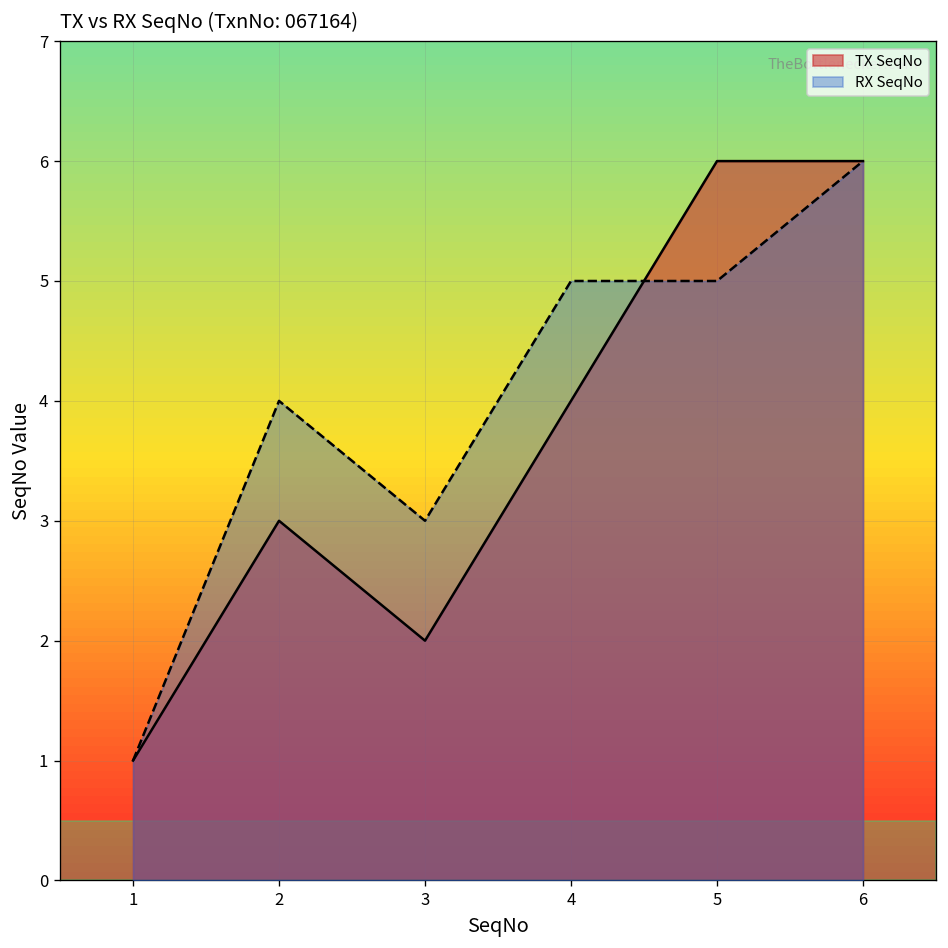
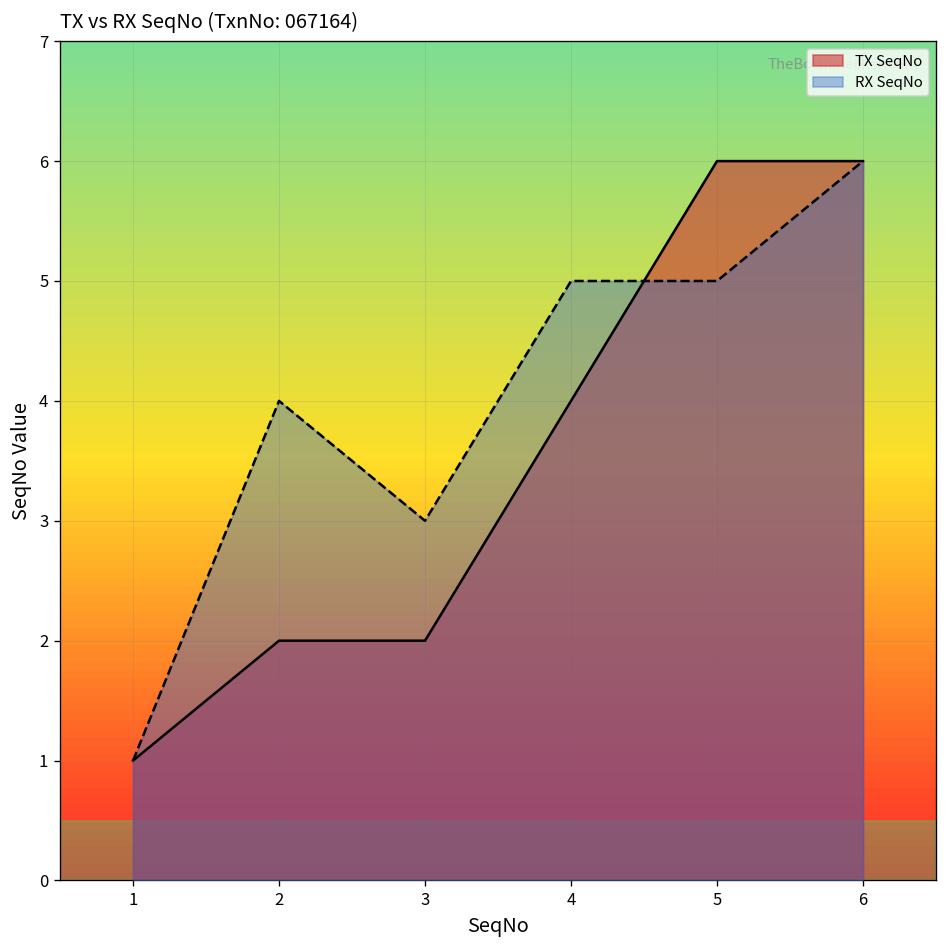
  {
    "TX SeqNo": {
-     "2": 3,
+     "2": 2,
      "3": 2,
      "4": 4,
      "5": 6
    },
    "RX SeqNo": {
      "2": 4,
      "3": 3,
      "4": 5,
      "5": 5
    }
  }
